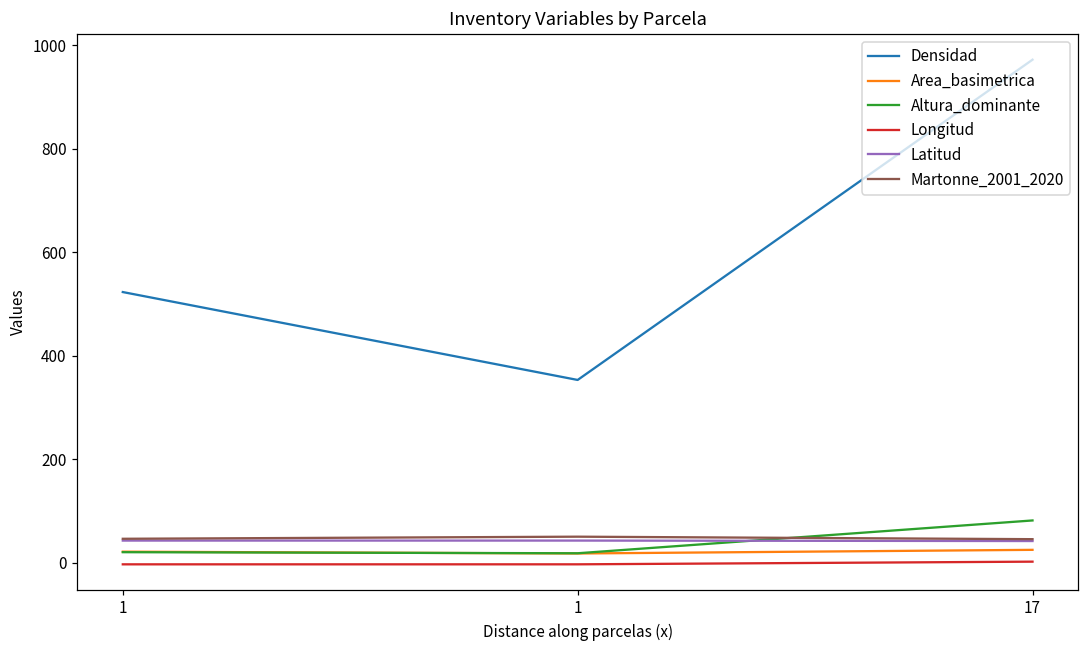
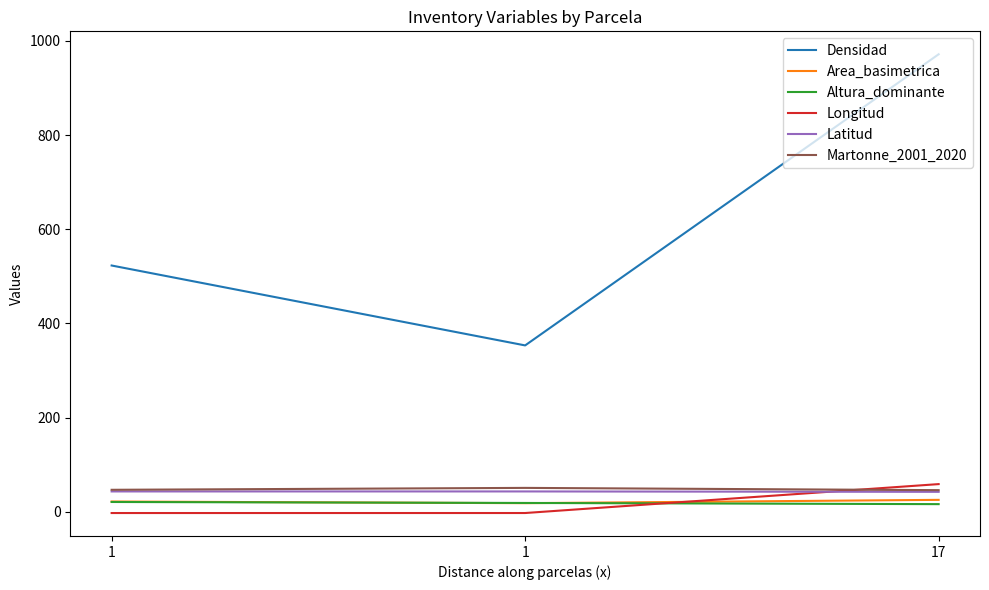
  {
    "Area_basimetrica": {
      "17": 30
    },
    "Altura_dominante": {
-     "17": 80
+     "17": 20
    },
    "Longitud": {
-     "17": 0
+     "17": 60
    }
  }
